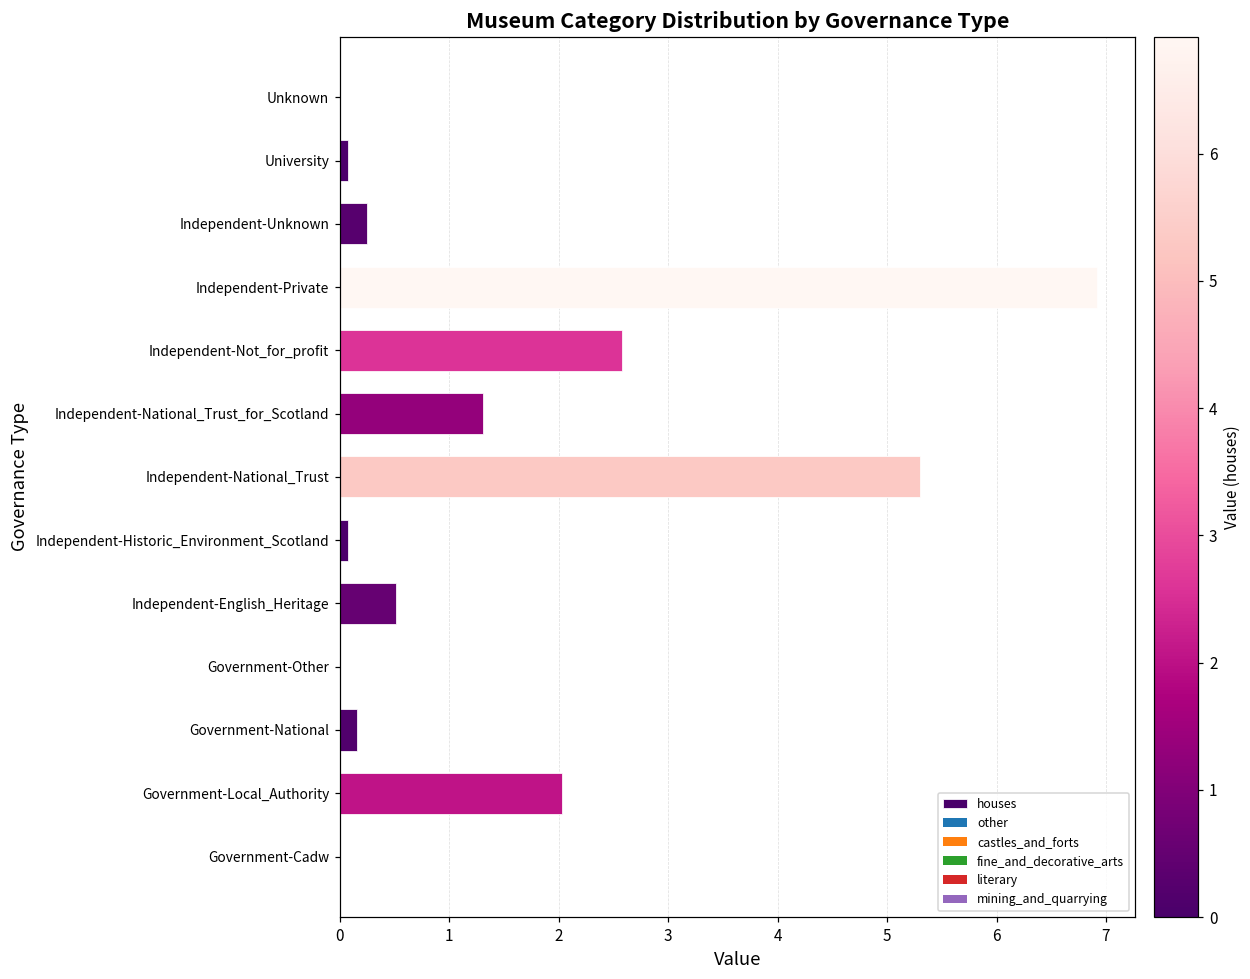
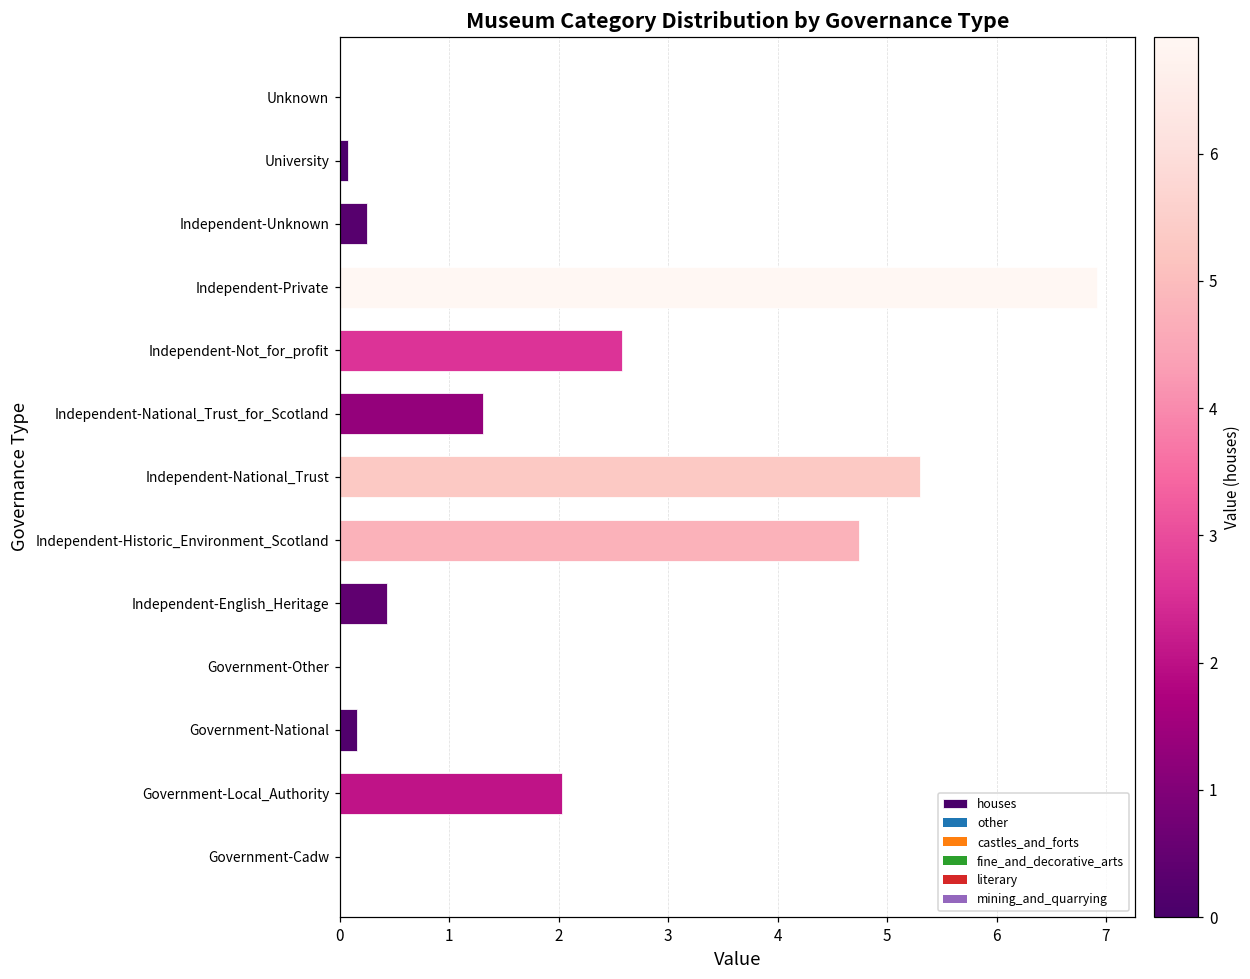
  {
    "houses": {
      "Unknown": 0.0,
      "University": 0.1,
      "Independent-Unknown": 0.3,
      "Independent-Private": 6.9,
      "Independent-Not_for_profit": 2.6,
      "Independent-National_Trust_for_Scotland": 1.3,
      "Independent-National_Trust": 5.3,
-     "Independent-Historic_Environment_Scotland": 0.1,
-     "Independent-English_Heritage": 0.5,
+     "Independent-Historic_Environment_Scotland": 4.7,
+     "Independent-English_Heritage": 0.4,
      "Government-Other": 0.0,
      "Government-National": 0.2,
      "Government-Local_Authority": 2.0,
      "Government-Cadw": 0.0
    },
    "mining_and_quarrying": {
      "Unknown": 0.0,
      "University": 0.0,
      "Independent-Unknown": 0.0,
      "Independent-Private": 0.0,
      "Independent-Not_for_profit": 0.0,
      "Independent-National_Trust_for_Scotland": 0.0,
      "Independent-National_Trust": 0.0,
      "Independent-Historic_Environment_Scotland": 0.0,
      "Independent-English_Heritage": 0.0,
      "Government-Other": 0.0,
      "Government-National": 0.0,
      "Government-Local_Authority": 0.0,
      "Government-Cadw": 0.0
    }
  }
